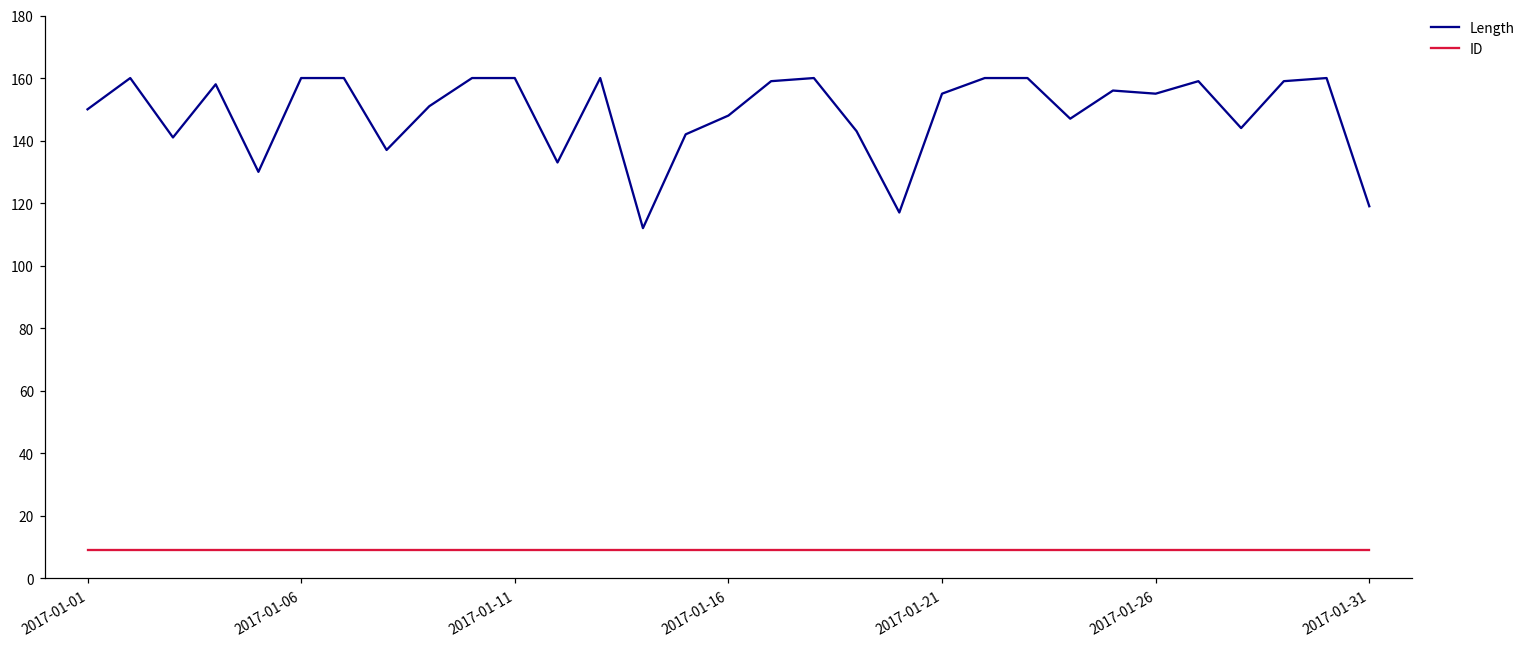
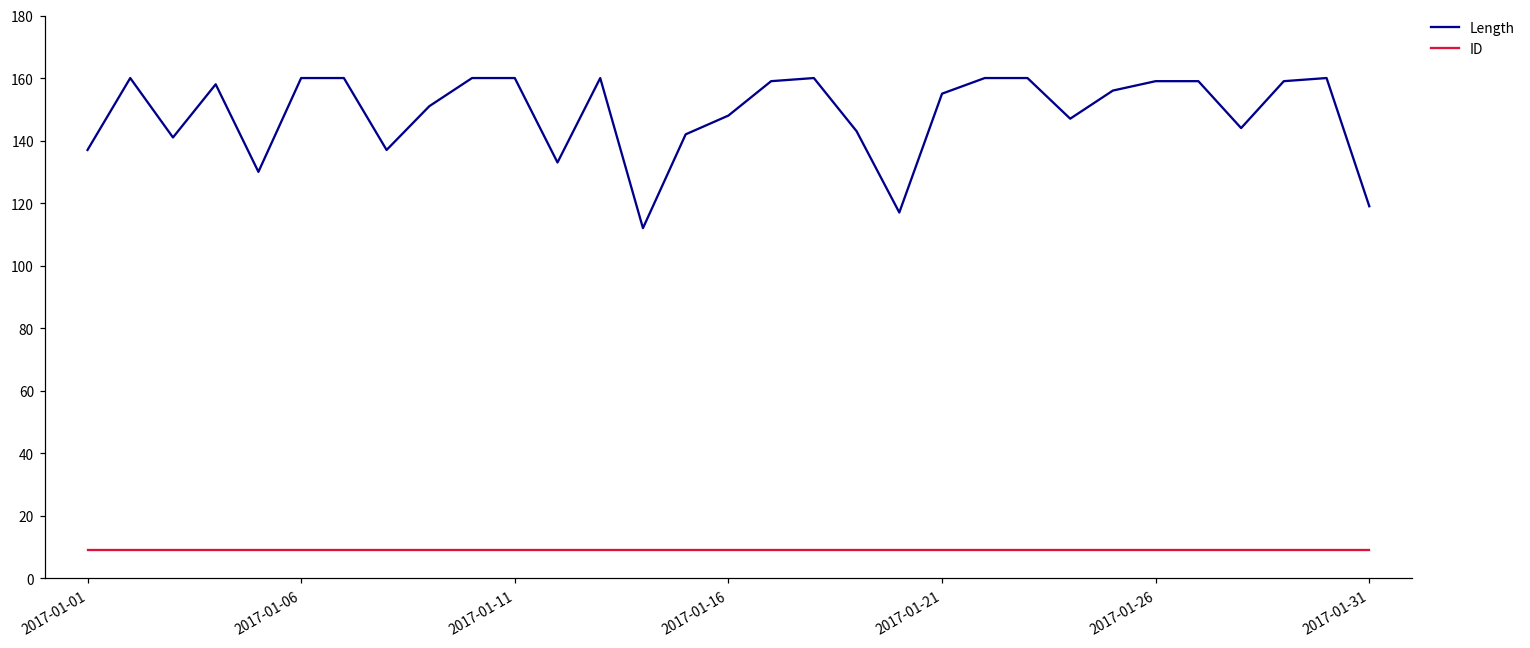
  {
    "Length": {
-     "2017-01-01": 150,
+     "2017-01-01": 137,
      "2017-01-06": 160,
      "2017-01-11": 160,
      "2017-01-16": 148,
      "2017-01-21": 155,
-     "2017-01-26": 155,
+     "2017-01-26": 159,
      "2017-01-31": 119
    },
    "ID": {
      "2017-01-01": 9,
      "2017-01-06": 9,
      "2017-01-11": 9,
      "2017-01-16": 9,
      "2017-01-21": 9,
      "2017-01-26": 9,
      "2017-01-31": 9
    }
  }
